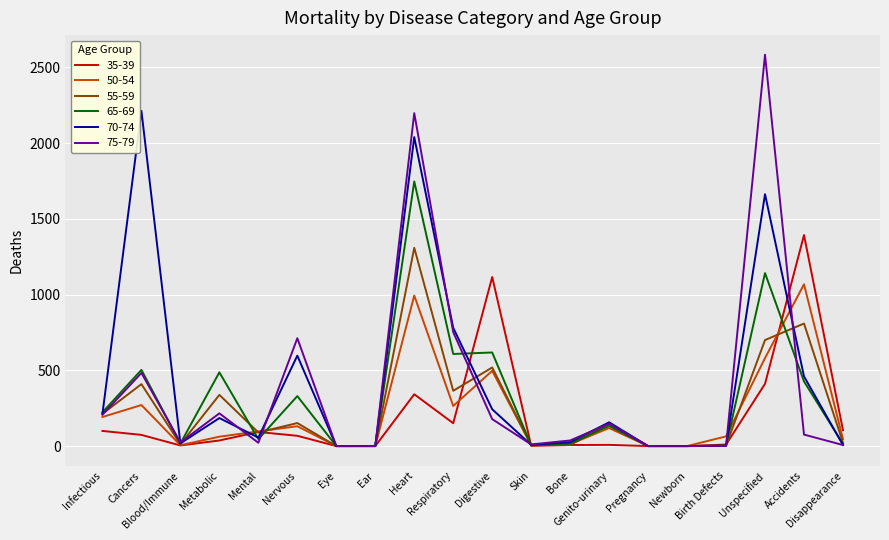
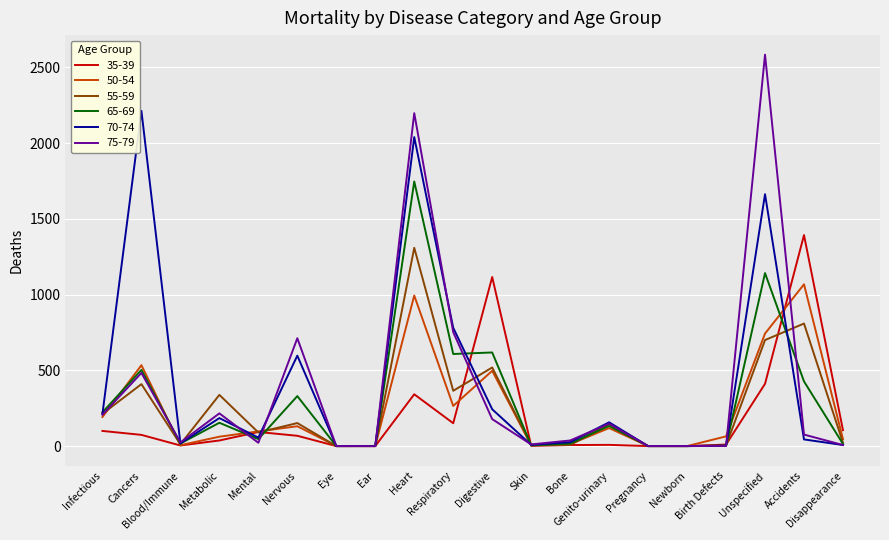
  {
    "35-39": {
      "Infectious": 100,
      "Cancers": 70,
      "Metabolic": 40,
      "Nervous": 70,
      "Heart": 340,
      "Respiratory": 150,
      "Digestive": 1120,
      "Genito-urinary": 10,
      "Unspecified": 410,
      "Accidents": 1390,
      "Disappearance": 110
    },
    "50-54": {
-     "Cancers": 270,
+     "Cancers": 530,
      "Metabolic": 60,
      "Nervous": 130,
      "Heart": 990,
      "Respiratory": 270,
      "Digestive": 500,
      "Birth Defects": 60,
-     "Unspecified": 580,
+     "Unspecified": 740,
      "Accidents": 1070,
      "Disappearance": 50
    },
    "55-59": {
      "Cancers": 410,
      "Metabolic": 340,
      "Nervous": 150,
      "Heart": 1310,
      "Respiratory": 370,
      "Digestive": 520,
      "Unspecified": 700,
      "Accidents": 810
    },
    "65-69": {
      "Cancers": 500,
-     "Metabolic": 490,
+     "Metabolic": 150,
      "Nervous": 330,
      "Heart": 1750,
      "Respiratory": 610,
      "Digestive": 620,
      "Unspecified": 1140,
      "Accidents": 430
    },
    "70-74": {
      "Cancers": 2210,
      "Metabolic": 190,
      "Nervous": 600,
      "Heart": 2040,
      "Respiratory": 780,
      "Digestive": 240,
      "Unspecified": 1660,
-     "Accidents": 460
+     "Accidents": 40
    },
    "75-79": {
      "Cancers": 480,
      "Metabolic": 220,
      "Mental": 20,
      "Nervous": 710,
      "Heart": 2200,
      "Respiratory": 750,
      "Digestive": 180,
      "Unspecified": 2580,
      "Accidents": 80
    }
  }
